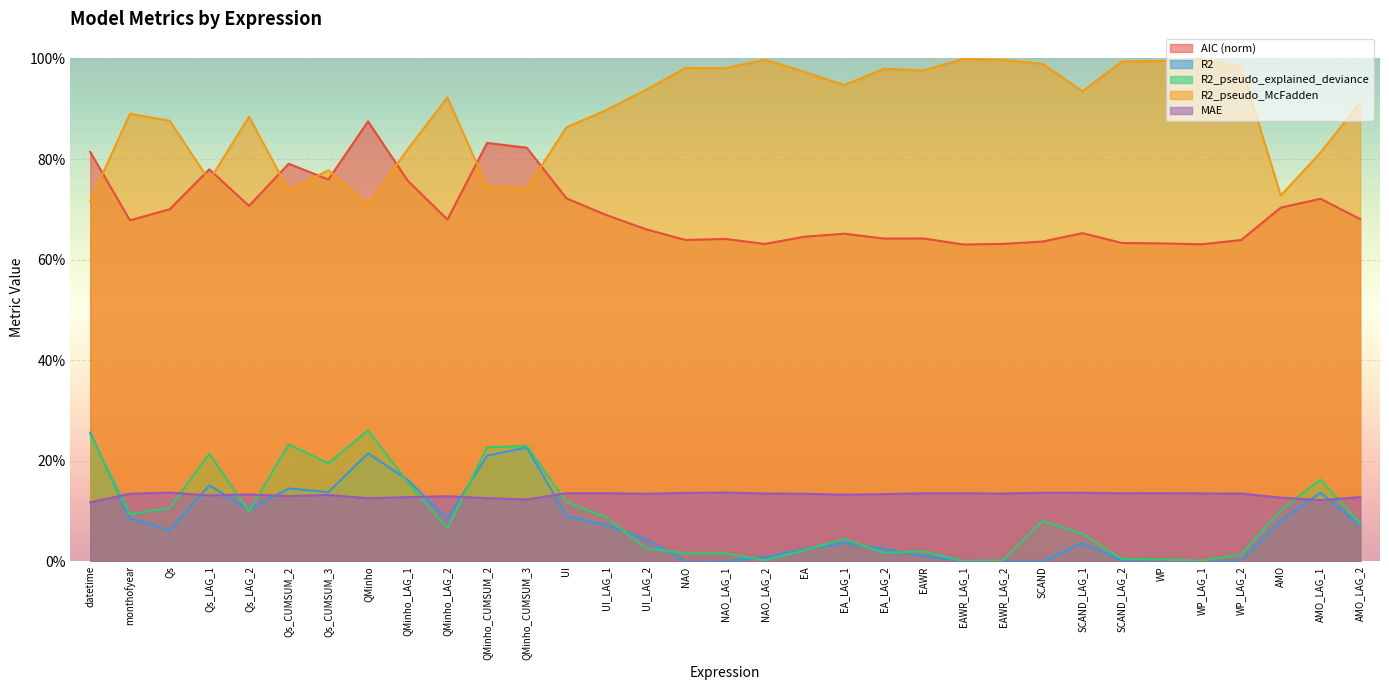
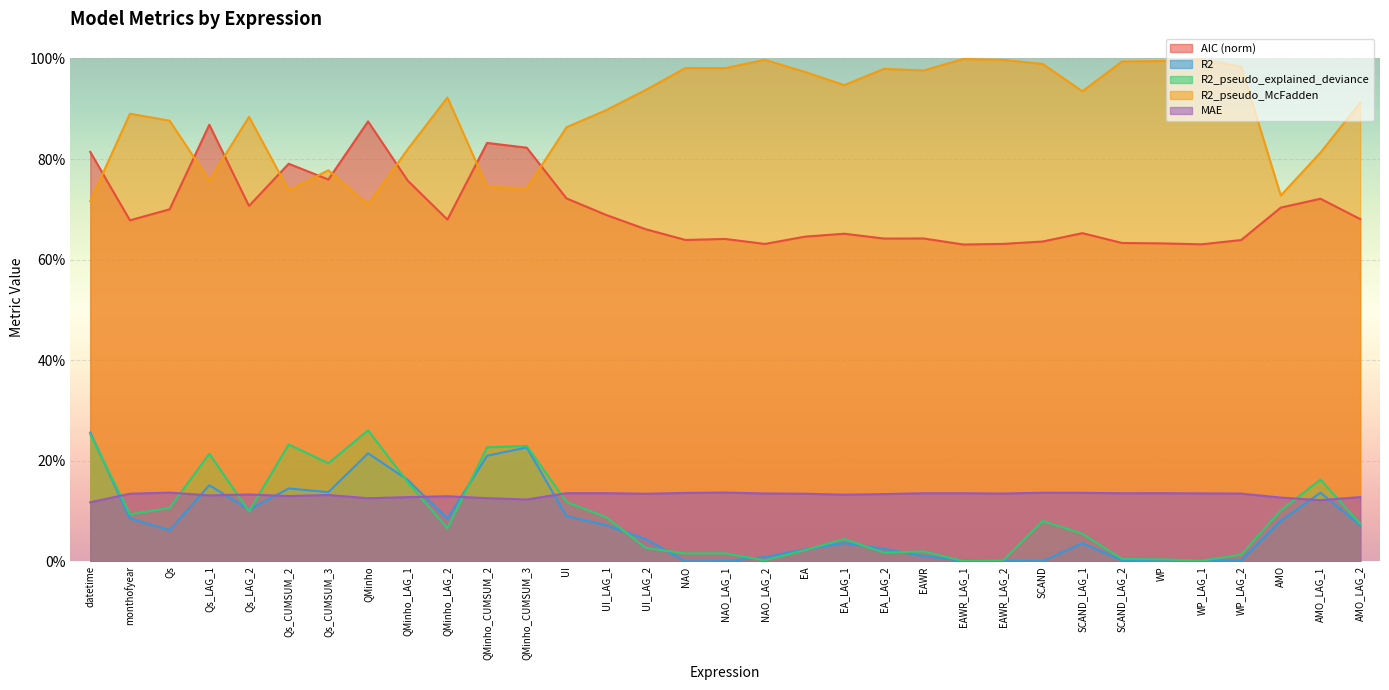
  {
    "AIC (norm)": {
      "datetime": "81%",
      "monthofyear": "68%",
      "Qs": "70%",
-     "Qs_LAG_1": "78%",
+     "Qs_LAG_1": "87%",
      "Qs_LAG_2": "71%",
      "Qs_CUMSUM_2": "79%",
      "Qs_CUMSUM_3": "76%",
      "QMinho": "87%",
      "QMinho_LAG_1": "76%",
      "QMinho_LAG_2": "68%",
      "QMinho_CUMSUM_2": "83%",
      "QMinho_CUMSUM_3": "82%",
      "UI": "72%",
      "UI_LAG_1": "69%",
      "UI_LAG_2": "66%",
      "NAO": "64%",
      "NAO_LAG_1": "64%",
      "NAO_LAG_2": "63%",
      "EA": "65%",
      "EA_LAG_1": "65%",
      "EA_LAG_2": "64%",
      "EAWR": "64%",
      "EAWR_LAG_1": "63%",
      "EAWR_LAG_2": "63%",
      "SCAND": "64%",
      "SCAND_LAG_1": "65%",
      "SCAND_LAG_2": "63%",
      "WP": "63%",
      "WP_LAG_1": "63%",
      "WP_LAG_2": "64%",
      "AMO": "70%",
      "AMO_LAG_1": "72%",
      "AMO_LAG_2": "68%"
    },
    "R2": {
      "monthofyear": "9%",
      "Qs": "6%",
      "Qs_LAG_1": "15%",
      "Qs_CUMSUM_2": "15%",
      "Qs_CUMSUM_3": "14%",
      "QMinho": "22%",
      "QMinho_LAG_2": "9%",
      "QMinho_CUMSUM_2": "21%",
      "UI": "9%",
      "UI_LAG_1": "7%",
      "UI_LAG_2": "4%",
      "NAO": "0%",
      "NAO_LAG_1": "0%",
      "NAO_LAG_2": "1%",
      "EA_LAG_1": "4%",
      "EA_LAG_2": "3%",
      "EAWR": "1%",
      "SCAND": "0%",
      "SCAND_LAG_1": "4%",
      "WP_LAG_2": "0%",
      "AMO": "8%",
      "AMO_LAG_1": "14%"
    },
    "R2_pseudo_explained_deviance": {
      "monthofyear": "9%",
      "Qs": "11%",
      "Qs_LAG_1": "21%",
      "Qs_CUMSUM_2": "23%",
      "Qs_CUMSUM_3": "20%",
      "QMinho": "26%",
      "QMinho_LAG_2": "7%",
      "QMinho_CUMSUM_2": "23%",
      "UI": "12%",
      "UI_LAG_1": "9%",
      "UI_LAG_2": "3%",
      "NAO": "2%",
      "NAO_LAG_1": "2%",
      "NAO_LAG_2": "0%",
      "EA_LAG_1": "4%",
      "EA_LAG_2": "2%",
      "EAWR": "2%",
      "SCAND": "8%",
      "SCAND_LAG_1": "6%",
      "WP_LAG_2": "1%",
      "AMO": "10%",
      "AMO_LAG_1": "16%"
    },
    "R2_pseudo_McFadden": {
      "datetime": "72%",
      "monthofyear": "89%",
      "Qs": "88%",
      "Qs_LAG_1": "76%",
      "Qs_LAG_2": "88%",
      "Qs_CUMSUM_2": "74%",
      "Qs_CUMSUM_3": "78%",
      "QMinho": "71%",
      "QMinho_LAG_1": "82%",
      "QMinho_LAG_2": "92%",
      "QMinho_CUMSUM_2": "75%",
      "QMinho_CUMSUM_3": "74%",
      "UI": "86%",
      "UI_LAG_1": "90%",
      "UI_LAG_2": "94%",
      "NAO": "98%",
      "NAO_LAG_1": "98%",
      "NAO_LAG_2": "100%",
      "EA": "97%",
      "EA_LAG_1": "95%",
      "EA_LAG_2": "98%",
      "EAWR": "98%",
      "EAWR_LAG_1": "100%",
      "EAWR_LAG_2": "100%",
      "SCAND": "99%",
      "SCAND_LAG_1": "93%",
      "SCAND_LAG_2": "99%",
      "WP": "99%",
      "AMO": "73%",
      "AMO_LAG_1": "81%"
    },
    "MAE": {
      "datetime": "12%",
      "monthofyear": "13%",
      "Qs": "14%",
      "Qs_LAG_1": "13%",
      "Qs_LAG_2": "13%",
      "Qs_CUMSUM_2": "13%",
      "Qs_CUMSUM_3": "13%",
      "QMinho": "13%",
      "QMinho_LAG_1": "13%",
      "QMinho_LAG_2": "13%",
      "QMinho_CUMSUM_2": "13%",
      "QMinho_CUMSUM_3": "12%",
      "UI": "14%",
      "UI_LAG_1": "14%",
      "UI_LAG_2": "13%",
      "NAO": "14%",
      "NAO_LAG_1": "14%",
      "NAO_LAG_2": "14%",
      "EA": "13%",
      "EA_LAG_1": "13%",
      "EA_LAG_2": "13%",
      "EAWR": "14%",
      "EAWR_LAG_1": "14%",
      "EAWR_LAG_2": "13%",
      "SCAND": "14%",
      "SCAND_LAG_1": "14%",
      "SCAND_LAG_2": "14%",
      "WP": "14%",
      "WP_LAG_1": "14%",
      "WP_LAG_2": "13%",
      "AMO": "13%",
      "AMO_LAG_1": "12%",
      "AMO_LAG_2": "13%"
    }
  }
